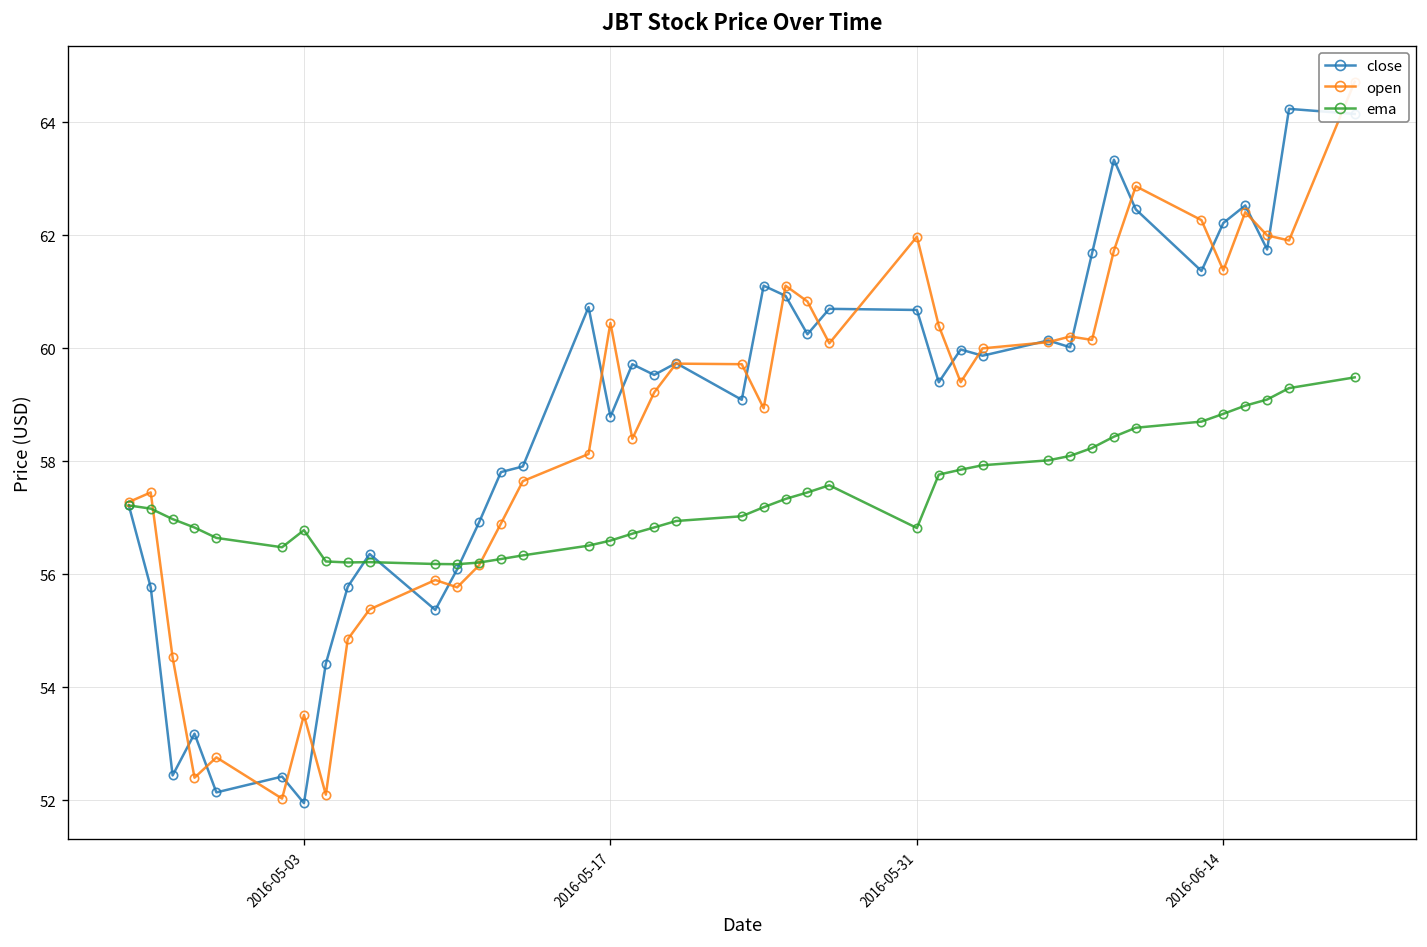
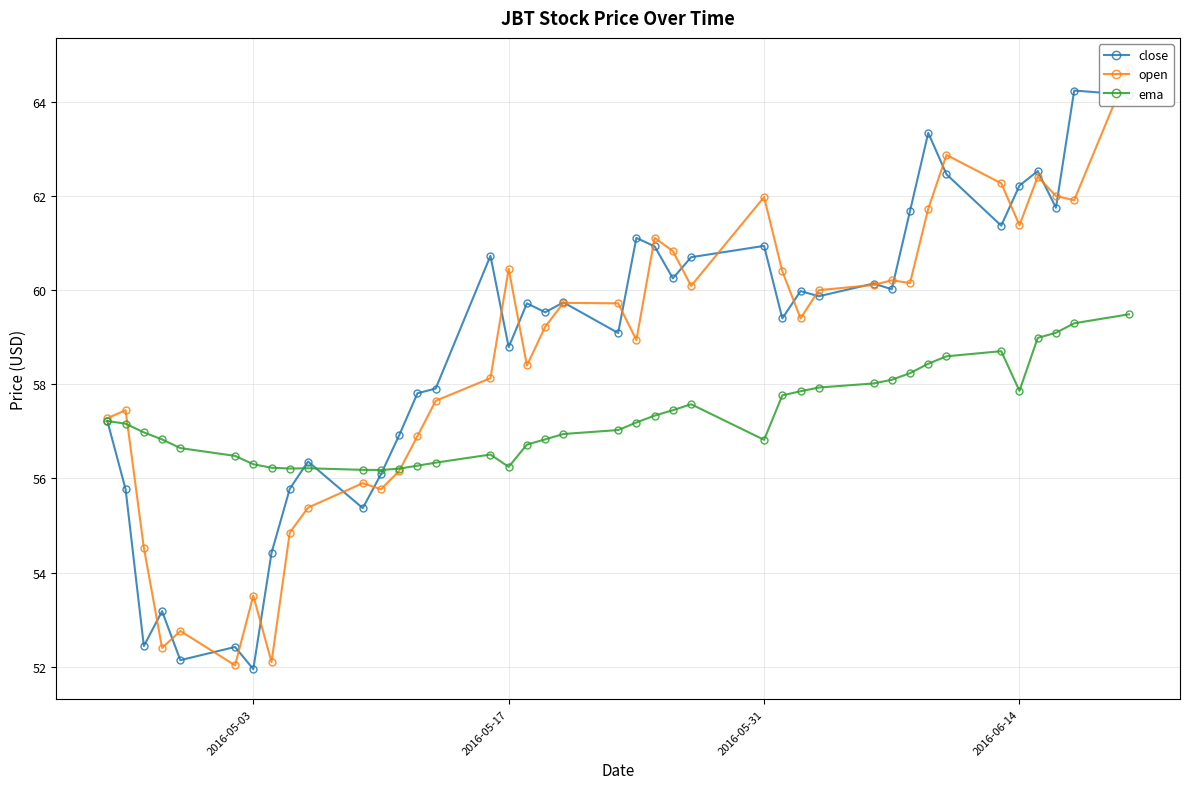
  {
    "close": {
      "2016-05-03": 52.0,
      "2016-05-17": 58.8,
-     "2016-05-31": 60.7,
+     "2016-05-31": 60.9,
      "2016-06-14": 62.2
    },
    "open": {
      "2016-05-03": 53.5,
      "2016-05-17": 60.5,
      "2016-05-31": 62.0,
      "2016-06-14": 61.4
    },
    "ema": {
-     "2016-05-03": 56.8,
-     "2016-05-17": 56.6,
+     "2016-05-03": 56.3,
+     "2016-05-17": 56.2,
      "2016-05-31": 56.8,
-     "2016-06-14": 58.8
+     "2016-06-14": 57.9
    }
  }
